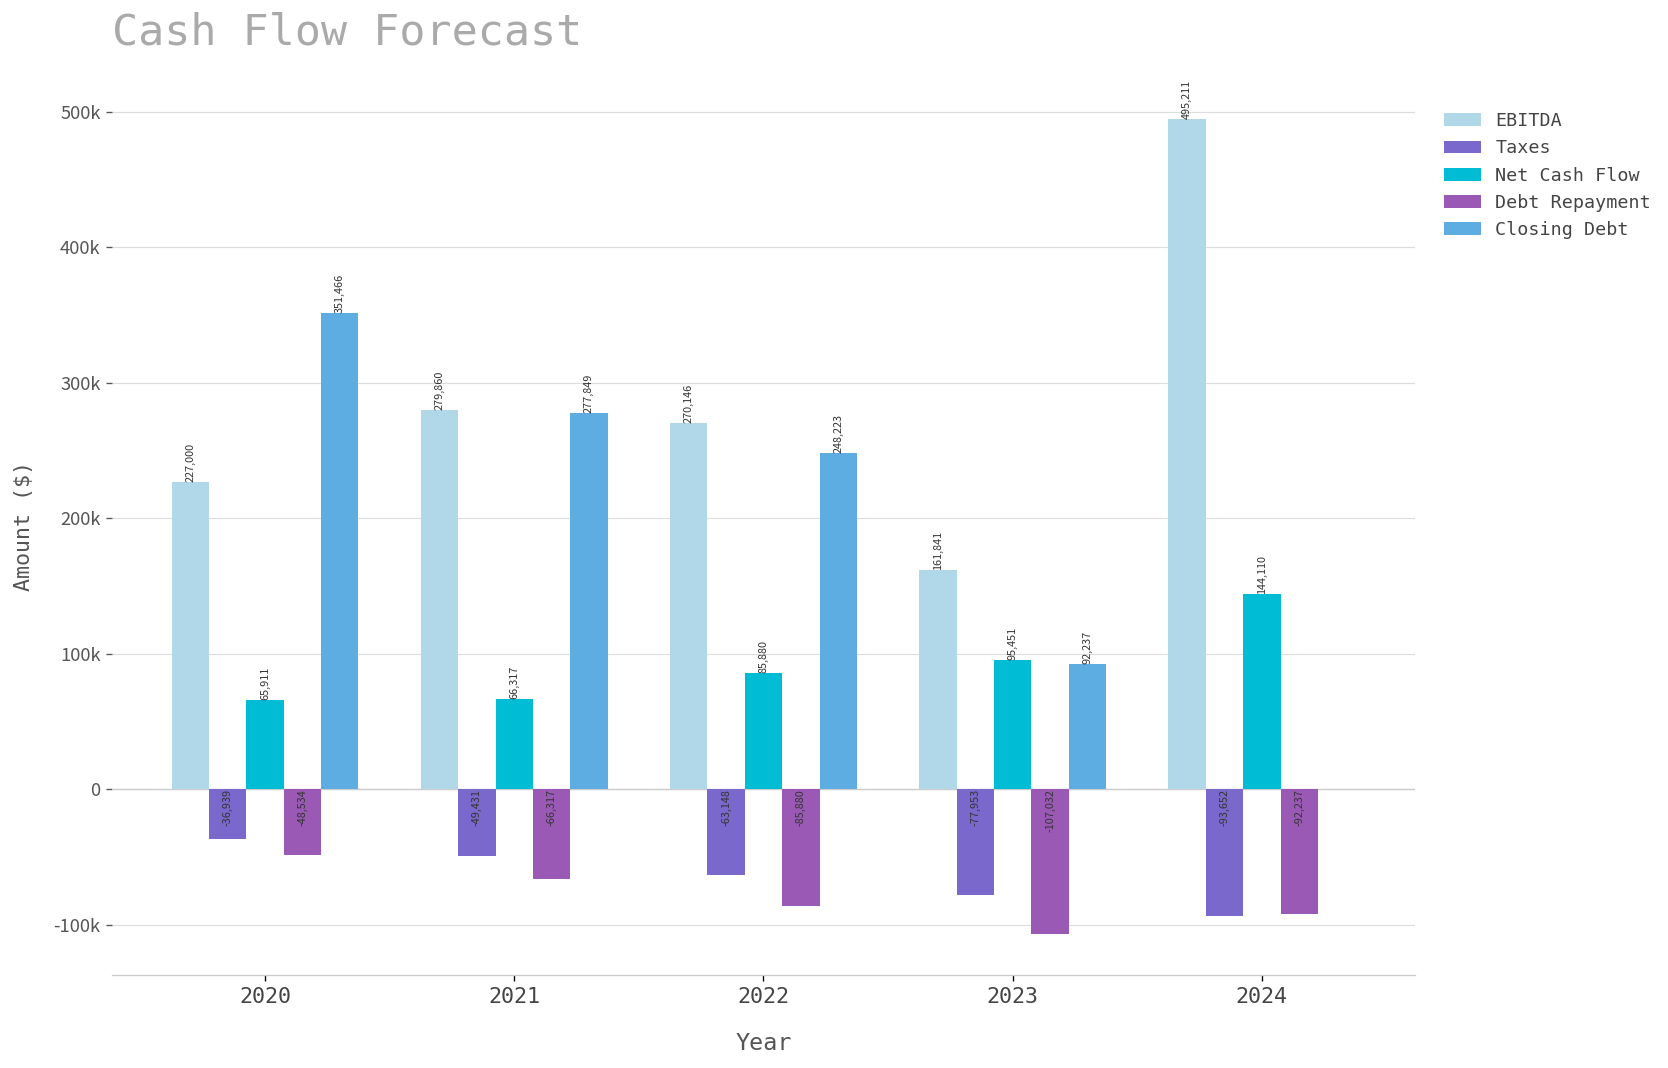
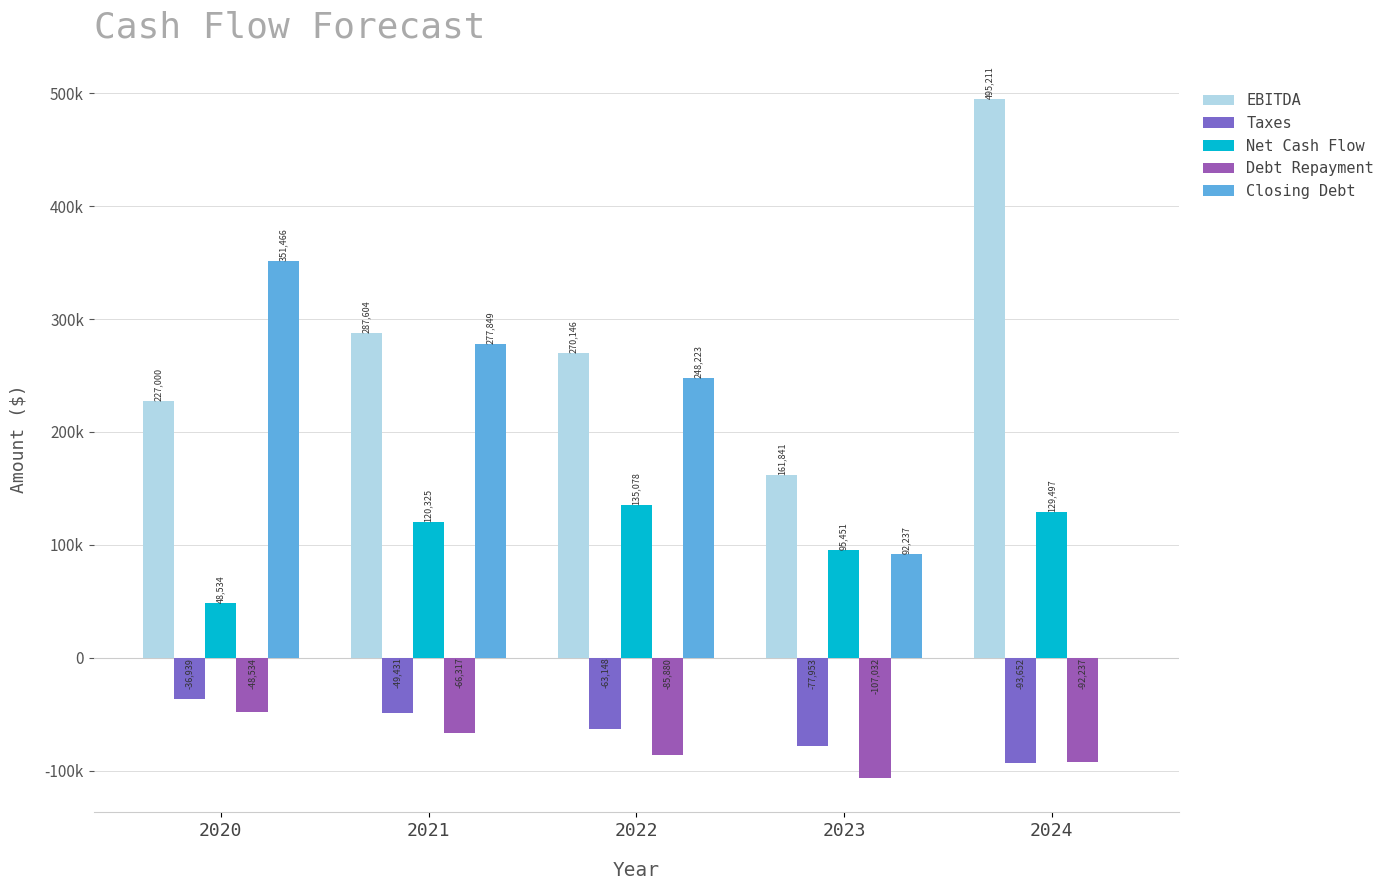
  {
    "EBITDA": {
      "2020": "227,000",
-     "2021": "279,860",
+     "2021": "287,604",
      "2022": "270,146",
      "2023": "161,841",
      "2024": "495,211"
    },
    "Net Cash Flow": {
-     "2020": "65,911",
-     "2021": "66,317",
-     "2022": "85,880",
+     "2020": "48,534",
+     "2021": "120,325",
+     "2022": "135,078",
      "2023": "95,451",
-     "2024": "144,110"
+     "2024": "129,497"
    },
    "Closing Debt": {
      "2020": "351,466",
      "2021": "277,849",
      "2022": "248,223",
      "2023": "92,237"
    }
  }
